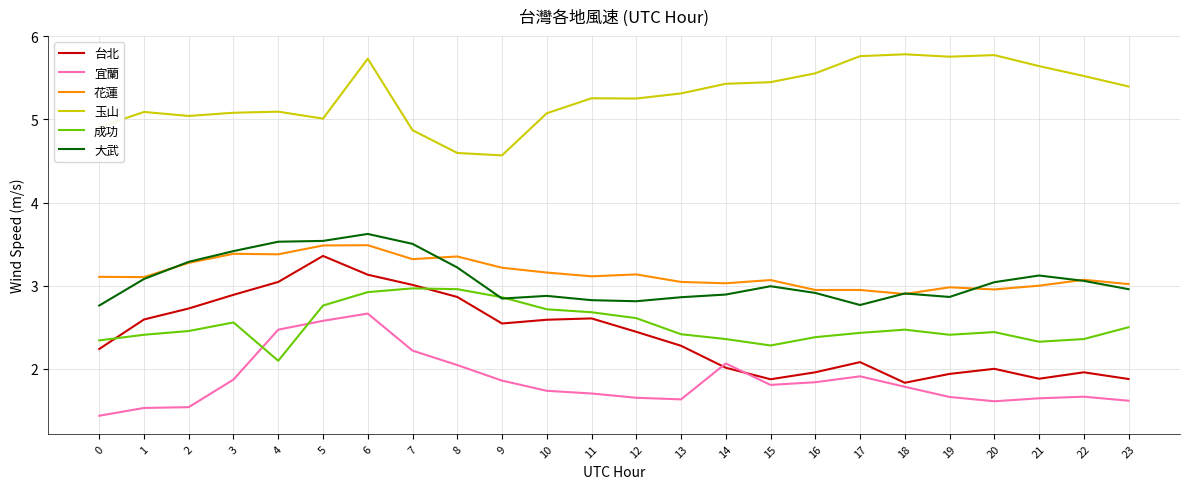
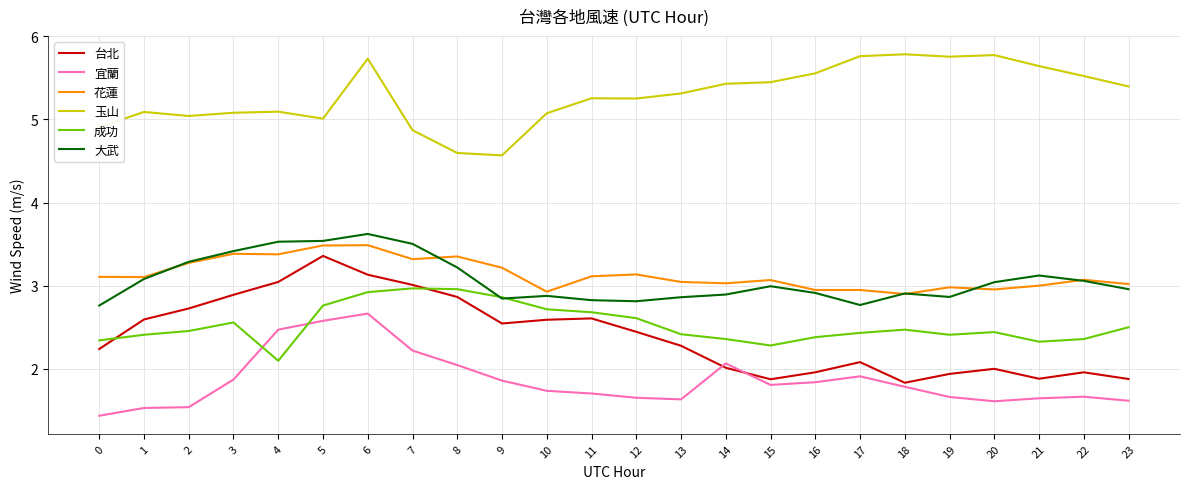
  {
    "台北": {
      "0": 2.2,
      "1": 2.6,
      "2": 2.7,
      "3": 2.9,
      "4": 3.0,
      "5": 3.4,
      "6": 3.1,
      "7": 3.0,
      "8": 2.9,
      "9": 2.5,
      "10": 2.6,
      "11": 2.6,
      "12": 2.4,
      "13": 2.3,
      "14": 2.0,
      "15": 1.9,
      "16": 2.0,
      "17": 2.1,
      "18": 1.8,
      "19": 1.9,
      "20": 2.0,
      "21": 1.9,
      "22": 2.0,
      "23": 1.9
    },
    "宜蘭": {
      "0": 1.4,
      "1": 1.5,
      "2": 1.5,
      "3": 1.9,
      "4": 2.5,
      "5": 2.6,
      "6": 2.7,
      "7": 2.2,
      "8": 2.0,
      "9": 1.9,
      "10": 1.7,
      "11": 1.7,
      "12": 1.7,
      "13": 1.6,
      "14": 2.1,
      "15": 1.8,
      "16": 1.8,
      "17": 1.9,
      "18": 1.8,
      "19": 1.7,
      "20": 1.6,
      "21": 1.6,
      "22": 1.7,
      "23": 1.6
    },
    "花蓮": {
      "0": 3.1,
      "3": 3.4,
      "4": 3.4,
      "5": 3.5,
      "6": 3.5,
      "7": 3.3,
      "8": 3.4,
      "9": 3.2,
-     "10": 3.2,
+     "10": 2.9,
      "11": 3.1,
      "12": 3.1,
      "13": 3.0,
      "14": 3.0,
      "15": 3.1,
      "16": 2.9,
      "17": 2.9,
      "19": 3.0,
      "20": 3.0,
      "21": 3.0,
      "23": 3.0
    },
    "玉山": {
      "1": 5.1,
      "2": 5.0,
      "3": 5.1,
      "4": 5.1,
      "5": 5.0,
      "6": 5.7,
      "7": 4.9,
      "8": 4.6,
      "9": 4.6,
      "10": 5.1,
      "11": 5.3,
      "12": 5.3,
      "13": 5.3,
      "14": 5.4,
      "15": 5.4,
      "16": 5.6,
      "17": 5.8,
      "18": 5.8,
      "19": 5.8,
      "20": 5.8,
      "21": 5.6,
      "22": 5.5,
      "23": 5.4
    },
    "成功": {
      "0": 2.3,
      "1": 2.4,
      "2": 2.5,
      "3": 2.6,
      "4": 2.1,
      "5": 2.8,
      "6": 2.9,
      "7": 3.0,
      "8": 3.0,
      "10": 2.7,
      "11": 2.7,
      "12": 2.6,
      "13": 2.4,
      "14": 2.4,
      "15": 2.3,
      "16": 2.4,
      "17": 2.4,
      "18": 2.5,
      "19": 2.4,
      "20": 2.4,
      "21": 2.3,
      "22": 2.4,
      "23": 2.5
    },
    "大武": {
      "0": 2.8,
      "3": 3.4,
      "4": 3.5,
      "5": 3.5,
      "6": 3.6,
      "7": 3.5,
      "8": 3.2,
      "10": 2.9,
      "11": 2.8,
      "12": 2.8,
      "13": 2.9,
      "14": 2.9,
      "15": 3.0,
      "16": 2.9,
      "17": 2.8,
      "19": 2.9,
      "20": 3.0,
      "21": 3.1,
      "23": 3.0
    }
  }
